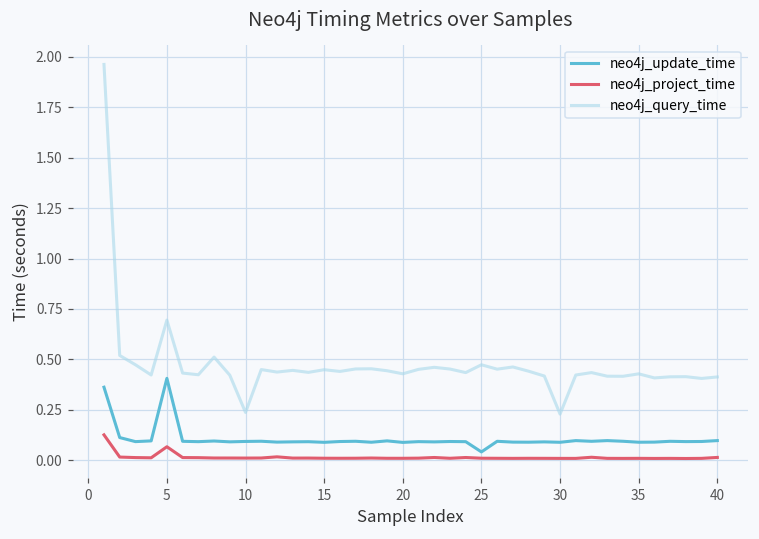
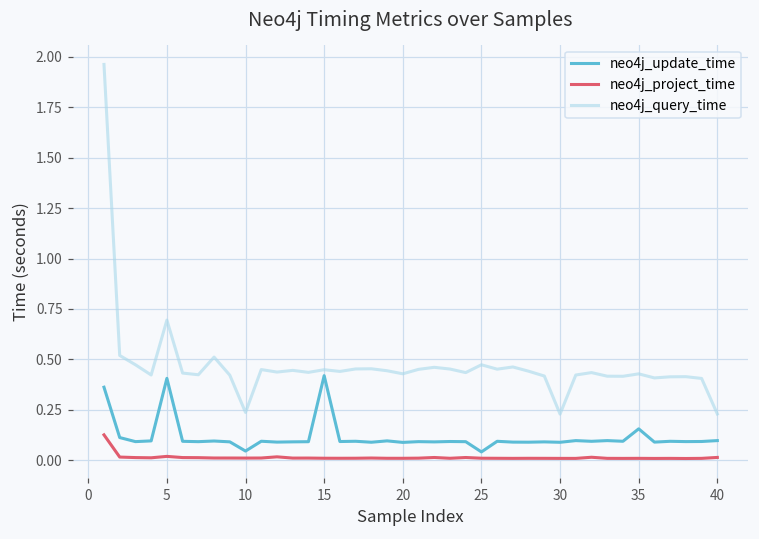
  {
    "neo4j_update_time": {
      "5": 0.41,
-     "10": 0.09,
-     "15": 0.09,
+     "10": 0.05,
+     "15": 0.42,
      "20": 0.09,
      "25": 0.04,
      "30": 0.09,
-     "35": 0.09,
+     "35": 0.16,
      "40": 0.10
    },
    "neo4j_project_time": {
-     "5": 0.07,
+     "5": 0.02,
      "10": 0.01,
      "15": 0.01,
      "20": 0.01,
      "25": 0.01,
      "30": 0.01,
      "35": 0.01,
      "40": 0.01
    },
    "neo4j_query_time": {
      "5": 0.69,
      "10": 0.24,
      "15": 0.45,
      "20": 0.43,
      "25": 0.47,
      "30": 0.23,
      "35": 0.43,
-     "40": 0.41
+     "40": 0.23
    }
  }
